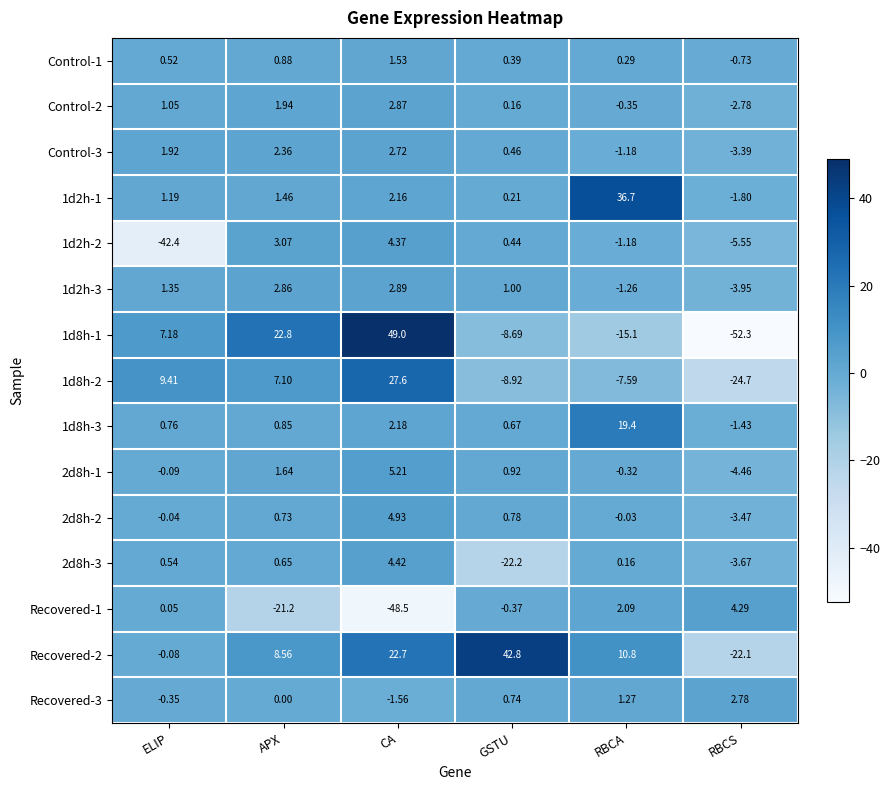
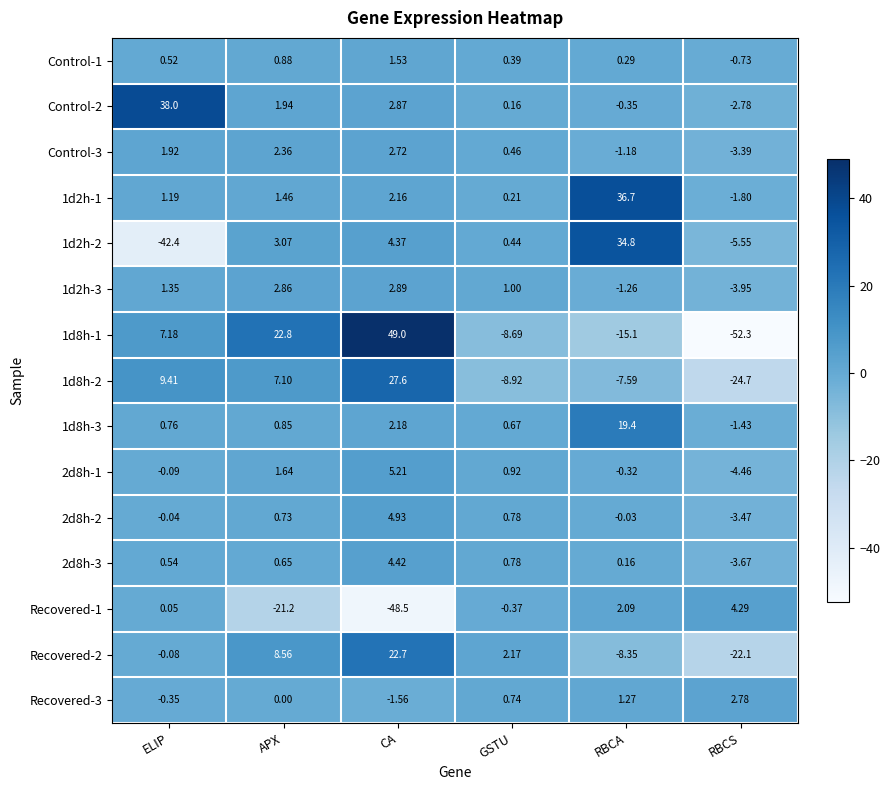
  {
    "Control-1": {
      "ELIP": 0.52,
      "APX": 0.88,
      "CA": 1.53,
      "GSTU": 0.39,
      "RBCA": 0.29,
      "RBCS": -0.73
    },
    "Control-2": {
-     "ELIP": 1.05,
+     "ELIP": 38.0,
      "APX": 1.94,
      "CA": 2.87,
      "GSTU": 0.16,
      "RBCA": -0.35,
      "RBCS": -2.78
    },
    "Control-3": {
      "ELIP": 1.92,
      "APX": 2.36,
      "CA": 2.72,
      "GSTU": 0.46,
      "RBCA": -1.18,
      "RBCS": -3.39
    },
    "1d2h-1": {
      "ELIP": 1.19,
      "APX": 1.46,
      "CA": 2.16,
      "GSTU": 0.21,
      "RBCA": 36.7,
      "RBCS": -1.80
    },
    "1d2h-2": {
      "ELIP": -42.4,
      "APX": 3.07,
      "CA": 4.37,
      "GSTU": 0.44,
-     "RBCA": -1.18,
+     "RBCA": 34.8,
      "RBCS": -5.55
    },
    "1d2h-3": {
      "ELIP": 1.35,
      "APX": 2.86,
      "CA": 2.89,
      "GSTU": 1.00,
      "RBCA": -1.26,
      "RBCS": -3.95
    },
    "1d8h-1": {
      "ELIP": 7.18,
      "APX": 22.8,
      "CA": 49.0,
      "GSTU": -8.69,
      "RBCA": -15.1,
      "RBCS": -52.3
    },
    "1d8h-2": {
      "ELIP": 9.41,
      "APX": 7.10,
      "CA": 27.6,
      "GSTU": -8.92,
      "RBCA": -7.59,
      "RBCS": -24.7
    },
    "1d8h-3": {
      "ELIP": 0.76,
      "APX": 0.85,
      "CA": 2.18,
      "GSTU": 0.67,
      "RBCA": 19.4,
      "RBCS": -1.43
    },
    "2d8h-1": {
      "ELIP": -0.09,
      "APX": 1.64,
      "CA": 5.21,
      "GSTU": 0.92,
      "RBCA": -0.32,
      "RBCS": -4.46
    },
    "2d8h-2": {
      "ELIP": -0.04,
      "APX": 0.73,
      "CA": 4.93,
      "GSTU": 0.78,
      "RBCA": -0.03,
      "RBCS": -3.47
    },
    "2d8h-3": {
      "ELIP": 0.54,
      "APX": 0.65,
      "CA": 4.42,
-     "GSTU": -22.2,
+     "GSTU": 0.78,
      "RBCA": 0.16,
      "RBCS": -3.67
    },
    "Recovered-1": {
      "ELIP": 0.05,
      "APX": -21.2,
      "CA": -48.5,
      "GSTU": -0.37,
      "RBCA": 2.09,
      "RBCS": 4.29
    },
    "Recovered-2": {
      "ELIP": -0.08,
      "APX": 8.56,
      "CA": 22.7,
-     "GSTU": 42.8,
-     "RBCA": 10.8,
+     "GSTU": 2.17,
+     "RBCA": -8.35,
      "RBCS": -22.1
    },
    "Recovered-3": {
      "ELIP": -0.35,
      "APX": 0.00,
      "CA": -1.56,
      "GSTU": 0.74,
      "RBCA": 1.27,
      "RBCS": 2.78
    }
  }
